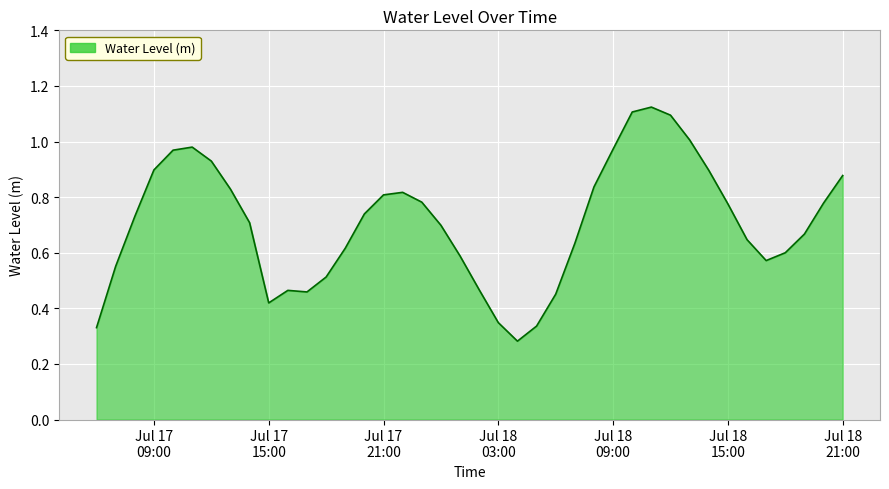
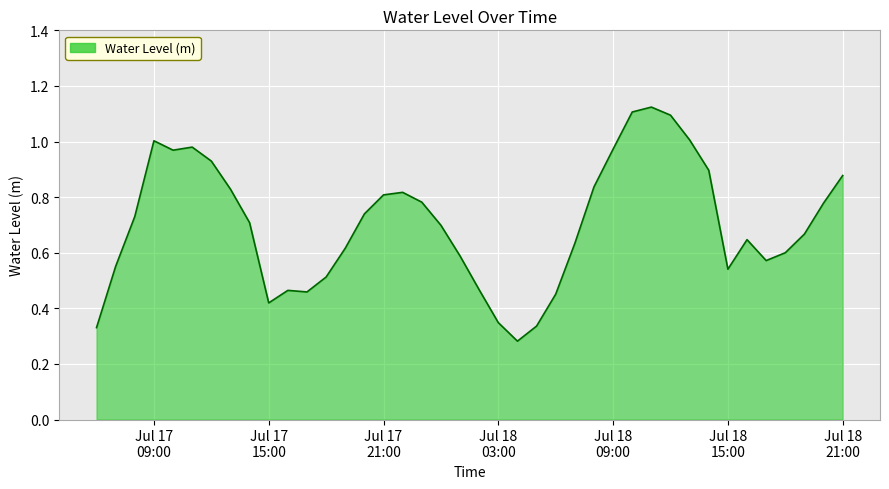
  {
-   "Jul 17 09:00": 0.90,
+   "Jul 17 09:00": 1.00,
    "Jul 17 15:00": 0.42,
    "Jul 17 21:00": 0.81,
    "Jul 18 03:00": 0.35,
    "Jul 18 09:00": 0.97,
-   "Jul 18 15:00": 0.78,
+   "Jul 18 15:00": 0.54,
    "Jul 18 21:00": 0.88
  }
